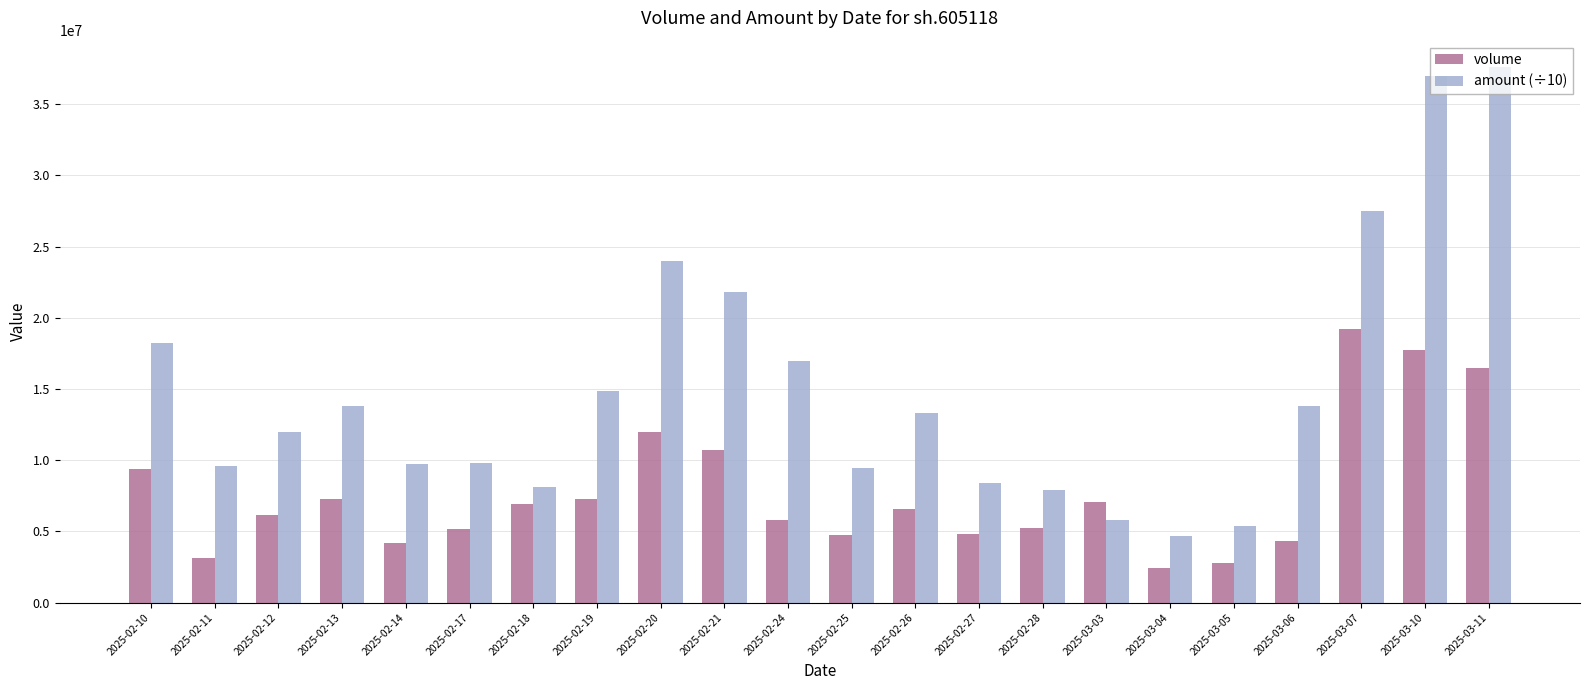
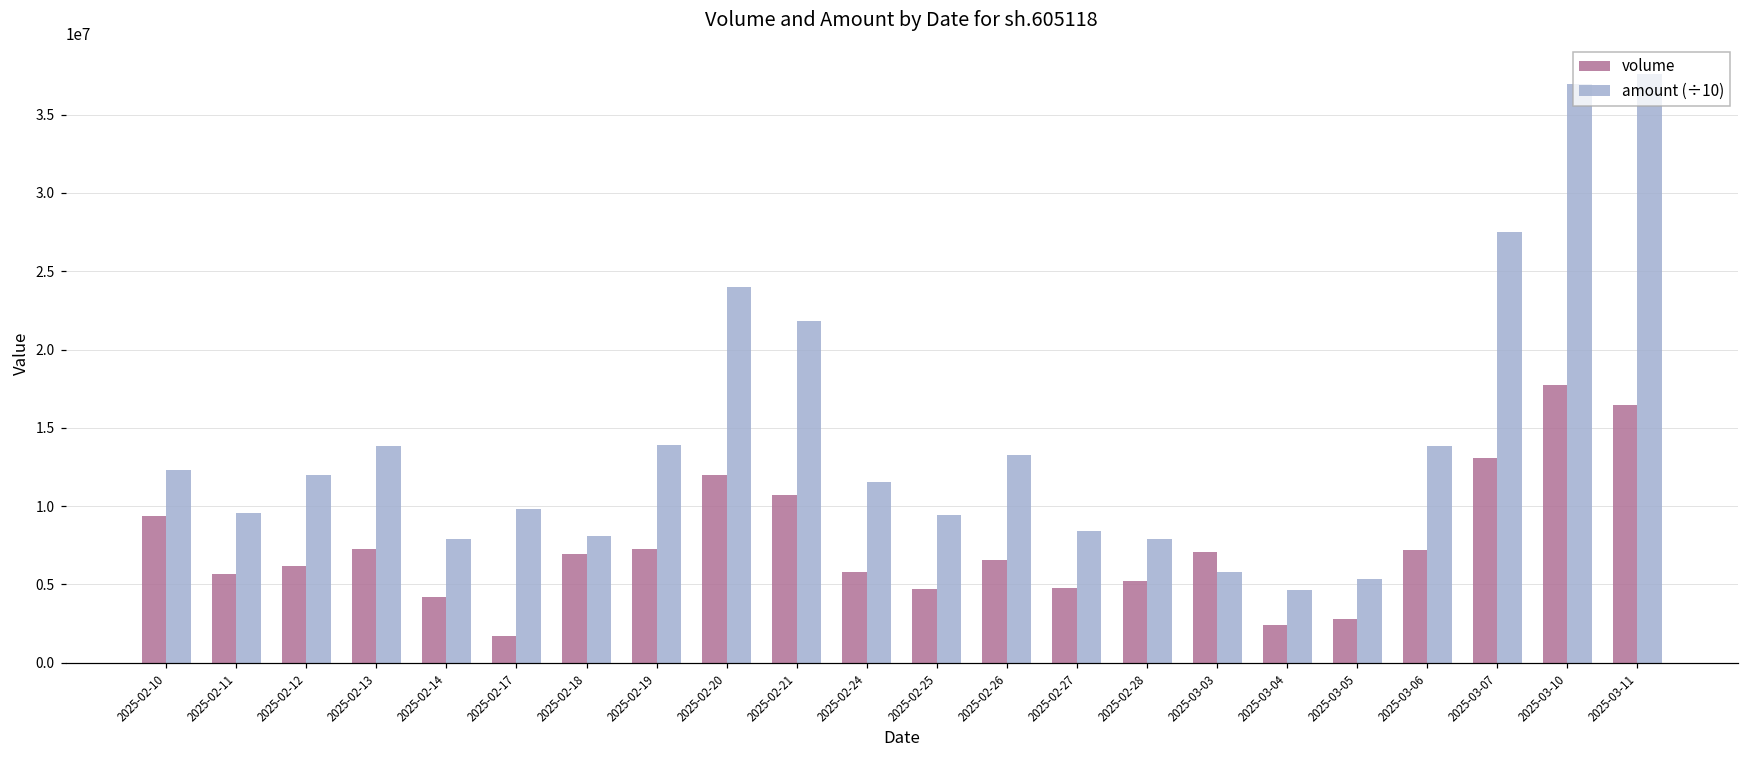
  {
    "volume": {
      "2025-02-10": 9400000,
-     "2025-02-11": 3100000,
+     "2025-02-11": 5600000,
      "2025-02-12": 6200000,
      "2025-02-13": 7300000,
      "2025-02-14": 4200000,
-     "2025-02-17": 5100000,
+     "2025-02-17": 1700000,
      "2025-02-18": 6900000,
      "2025-02-19": 7200000,
      "2025-02-20": 12000000,
      "2025-02-21": 10700000,
      "2025-02-24": 5800000,
      "2025-02-25": 4700000,
      "2025-02-26": 6600000,
      "2025-02-27": 4800000,
      "2025-02-28": 5200000,
      "2025-03-03": 7000000,
      "2025-03-04": 2400000,
      "2025-03-05": 2800000,
-     "2025-03-06": 4300000,
-     "2025-03-07": 19200000,
+     "2025-03-06": 7200000,
+     "2025-03-07": 13100000,
      "2025-03-10": 17700000,
      "2025-03-11": 16500000
    },
    "amount (÷10)": {
-     "2025-02-10": 18200000,
+     "2025-02-10": 12300000,
      "2025-02-11": 9600000,
      "2025-02-12": 12000000,
      "2025-02-13": 13800000,
-     "2025-02-14": 9700000,
+     "2025-02-14": 7900000,
      "2025-02-17": 9800000,
      "2025-02-18": 8100000,
-     "2025-02-19": 14900000,
+     "2025-02-19": 13900000,
      "2025-02-20": 24000000,
      "2025-02-21": 21800000,
-     "2025-02-24": 16900000,
+     "2025-02-24": 11600000,
      "2025-02-25": 9400000,
      "2025-02-26": 13300000,
      "2025-02-27": 8400000,
      "2025-02-28": 7900000,
      "2025-03-03": 5800000,
      "2025-03-04": 4700000,
      "2025-03-05": 5400000,
      "2025-03-06": 13800000,
      "2025-03-07": 27500000
    }
  }
